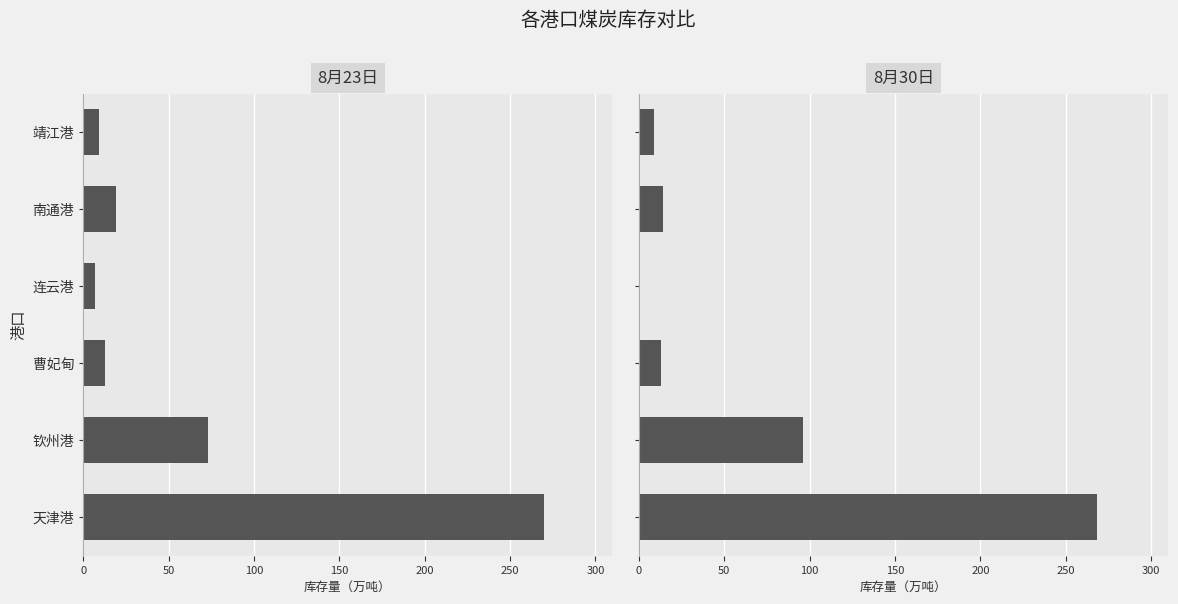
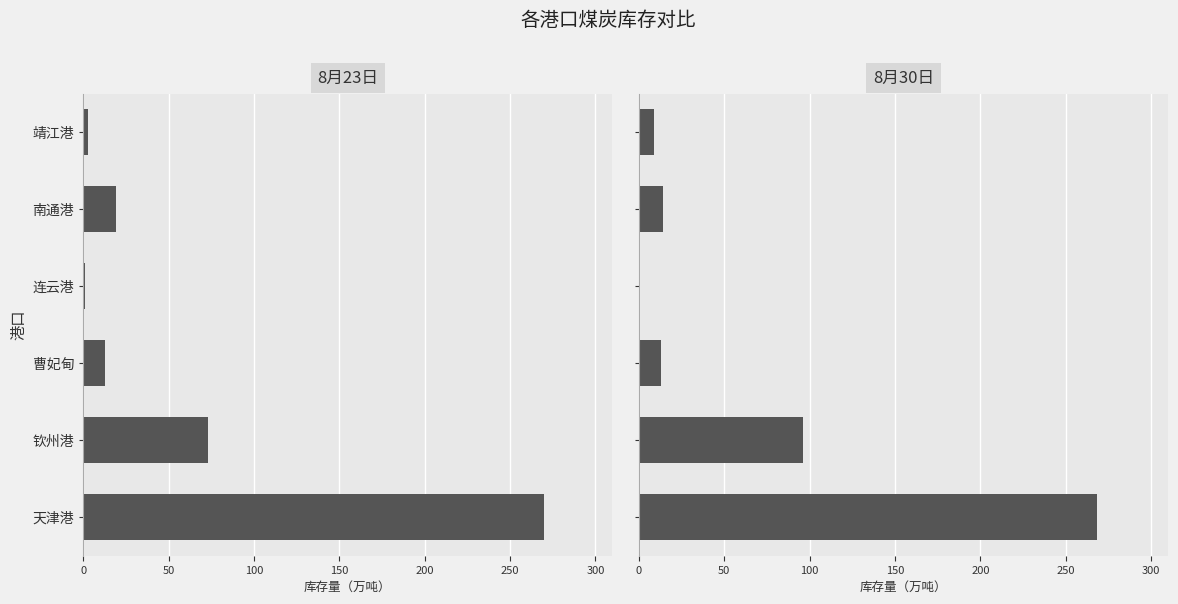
  {
    "8月23日": {
-     "靖江港": 9,
+     "靖江港": 3,
      "南通港": 19,
-     "连云港": 7,
+     "连云港": 1,
      "曹妃甸": 13,
      "钦州港": 73,
      "天津港": 270
    }
  }
